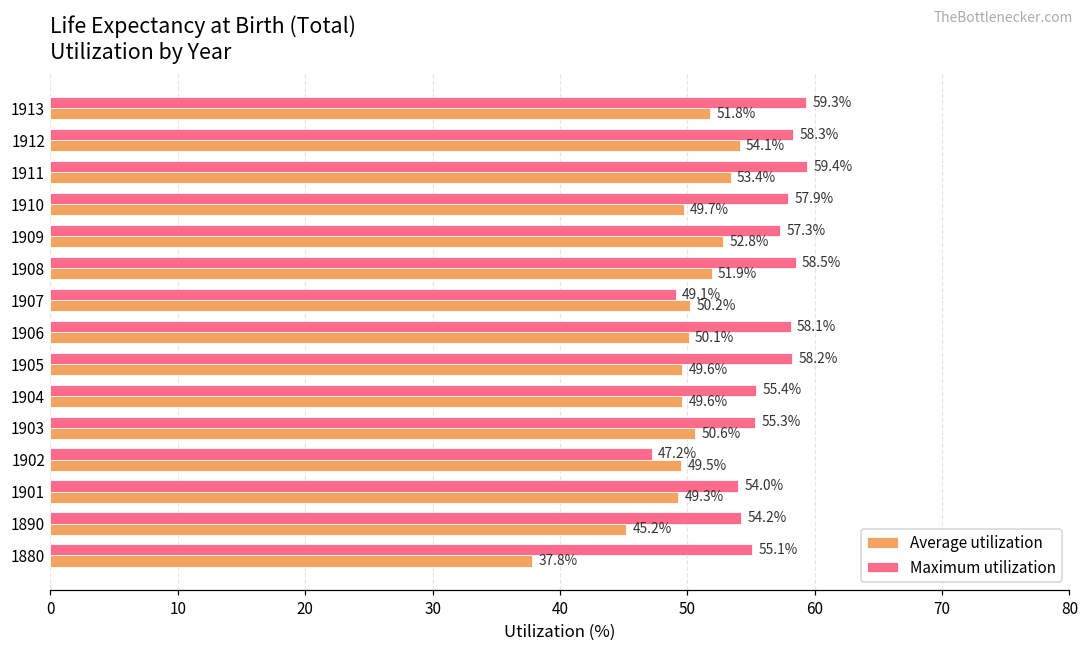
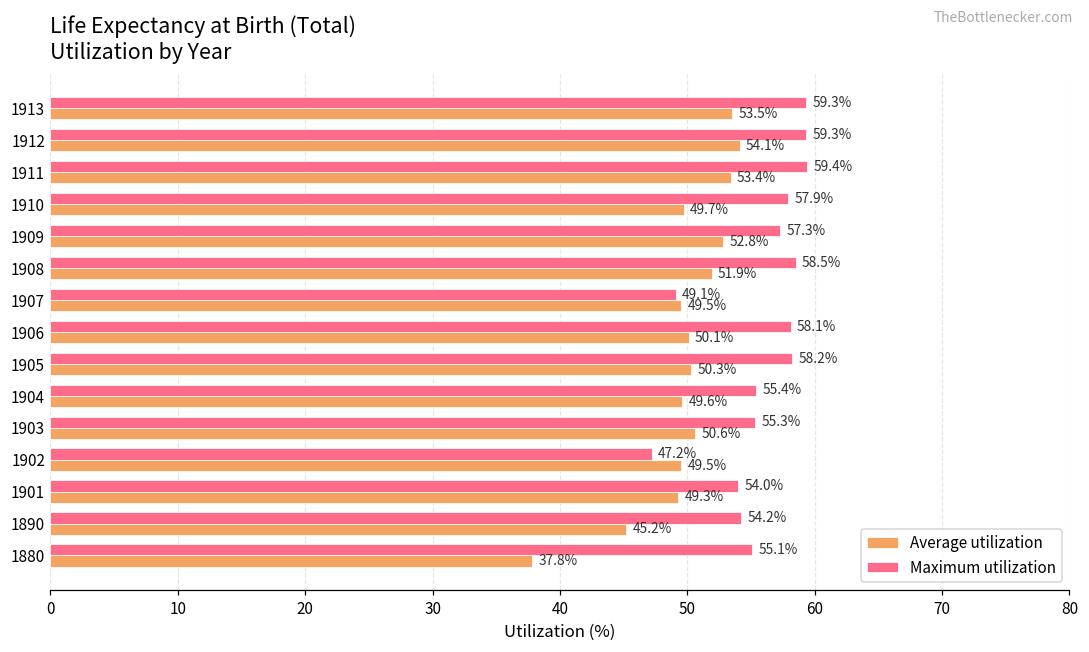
  {
    "Average utilization": {
-     "1913": "51.8%",
+     "1913": "53.5%",
      "1912": "54.1%",
      "1911": "53.4%",
      "1910": "49.7%",
      "1909": "52.8%",
      "1908": "51.9%",
-     "1907": "50.2%",
+     "1907": "49.5%",
      "1906": "50.1%",
-     "1905": "49.6%",
+     "1905": "50.3%",
      "1904": "49.6%",
      "1903": "50.6%",
      "1902": "49.5%",
      "1901": "49.3%",
      "1890": "45.2%",
      "1880": "37.8%"
    },
    "Maximum utilization": {
      "1913": "59.3%",
-     "1912": "58.3%",
+     "1912": "59.3%",
      "1911": "59.4%",
      "1910": "57.9%",
      "1909": "57.3%",
      "1908": "58.5%",
      "1906": "58.1%",
      "1905": "58.2%",
      "1904": "55.4%",
      "1903": "55.3%",
      "1902": "47.2%",
      "1901": "54.0%",
      "1890": "54.2%",
      "1880": "55.1%"
    }
  }
